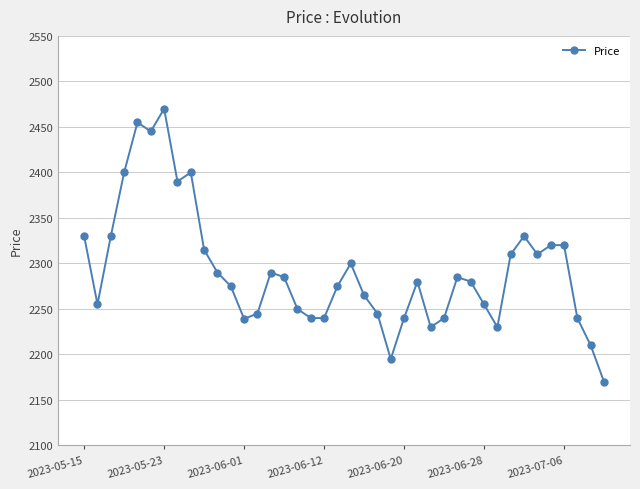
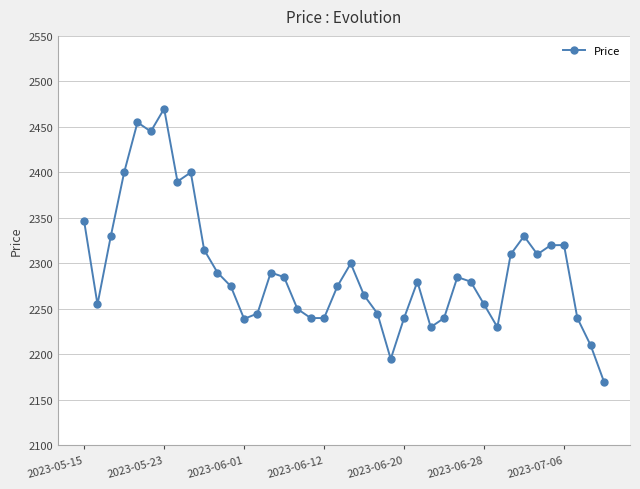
  {
-   "2023-05-15": 2330,
+   "2023-05-15": 2350,
    "2023-05-23": 2470,
    "2023-06-01": 2240,
    "2023-06-12": 2240,
    "2023-06-20": 2240,
    "2023-06-28": 2260,
    "2023-07-06": 2320
  }
